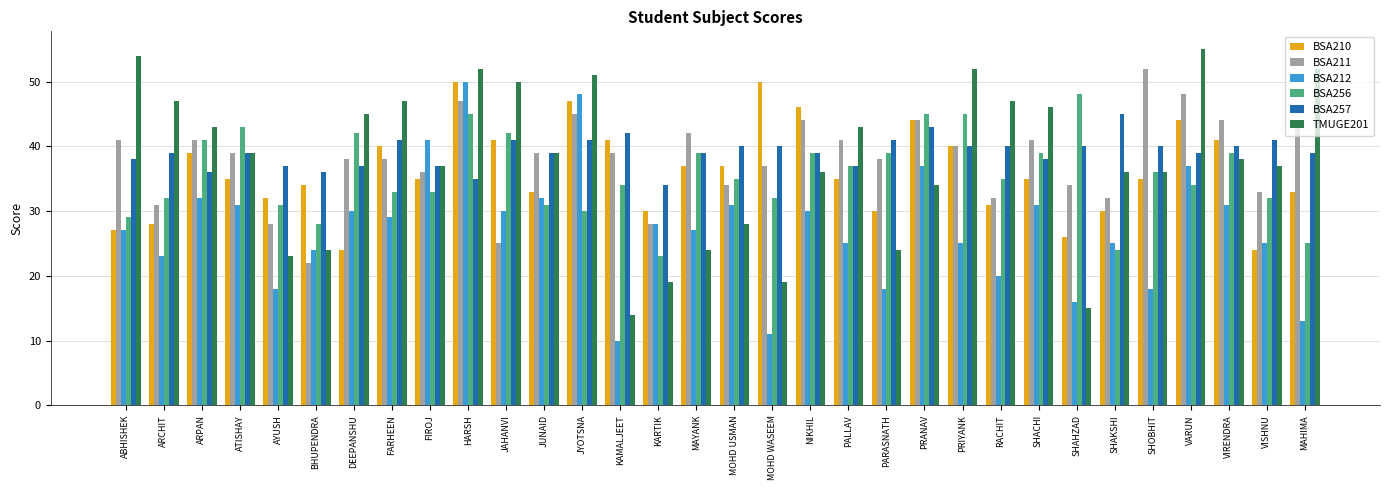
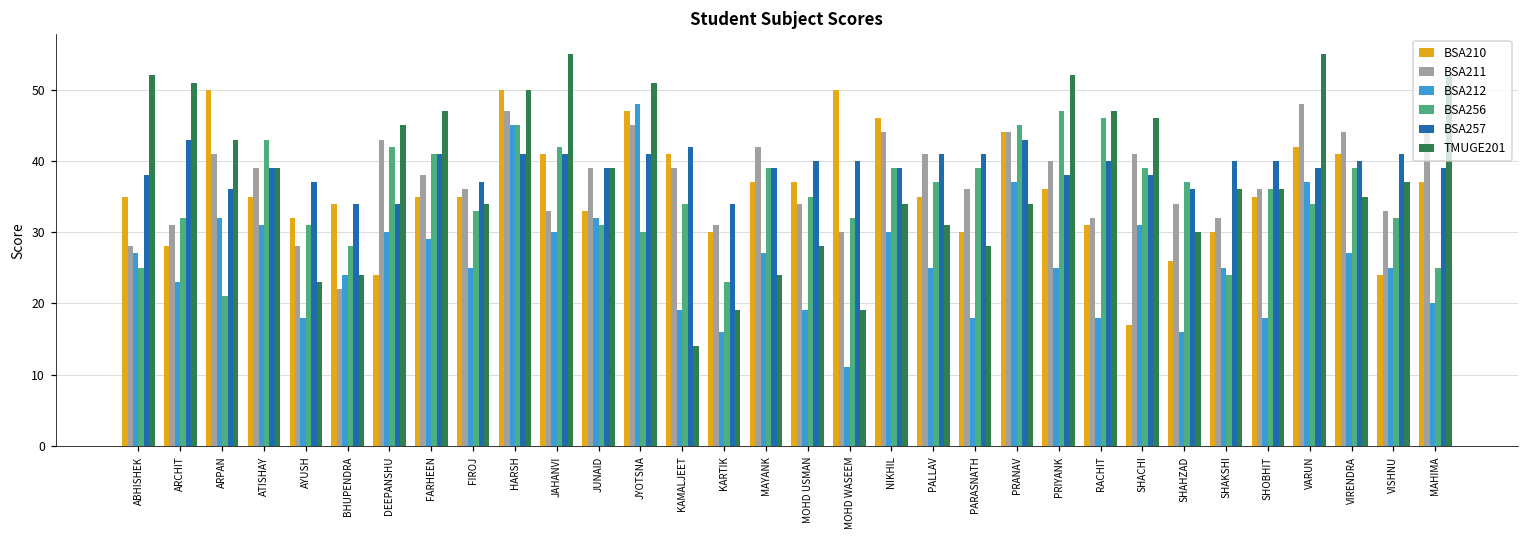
  {
    "BSA210": {
-     "ABHISHEK": 27,
+     "ABHISHEK": 35,
      "ARCHIT": 28,
-     "ARPAN": 39,
+     "ARPAN": 50,
      "ATISHAY": 35,
      "AYUSH": 32,
      "BHUPENDRA": 34,
      "DEEPANSHU": 24,
-     "FARHEEN": 40,
+     "FARHEEN": 35,
      "FIROJ": 35,
      "HARSH": 50,
      "JAHANVI": 41,
      "JUNAID": 33,
      "JYOTSNA": 47,
      "KAMALJEET": 41,
      "KARTIK": 30,
      "MAYANK": 37,
      "MOHD USMAN": 37,
      "MOHD WASEEM": 50,
      "NIKHIL": 46,
      "PALLAV": 35,
      "PARASNATH": 30,
      "PRANAV": 44,
-     "PRIYANK": 40,
+     "PRIYANK": 36,
      "RACHIT": 31,
-     "SHACHI": 35,
+     "SHACHI": 17,
      "SHAHZAD": 26,
      "SHAKSHI": 30,
      "SHOBHIT": 35,
-     "VARUN": 44,
+     "VARUN": 42,
      "VIRENDRA": 41,
      "VISHNU": 24,
-     "MAHIMA": 33
+     "MAHIMA": 37
    },
    "BSA211": {
-     "ABHISHEK": 41,
+     "ABHISHEK": 28,
      "ARCHIT": 31,
      "ARPAN": 41,
      "ATISHAY": 39,
      "AYUSH": 28,
      "BHUPENDRA": 22,
-     "DEEPANSHU": 38,
+     "DEEPANSHU": 43,
      "FARHEEN": 38,
      "FIROJ": 36,
      "HARSH": 47,
-     "JAHANVI": 25,
+     "JAHANVI": 33,
      "JUNAID": 39,
      "JYOTSNA": 45,
      "KAMALJEET": 39,
-     "KARTIK": 28,
+     "KARTIK": 31,
      "MAYANK": 42,
      "MOHD USMAN": 34,
-     "MOHD WASEEM": 37,
+     "MOHD WASEEM": 30,
      "NIKHIL": 44,
      "PALLAV": 41,
-     "PARASNATH": 38,
+     "PARASNATH": 36,
      "PRANAV": 44,
      "PRIYANK": 40,
      "RACHIT": 32,
      "SHACHI": 41,
      "SHAHZAD": 34,
      "SHAKSHI": 32,
-     "SHOBHIT": 52,
+     "SHOBHIT": 36,
      "VARUN": 48,
      "VIRENDRA": 44,
      "VISHNU": 33
    },
    "BSA212": {
      "ABHISHEK": 27,
      "ARCHIT": 23,
      "ARPAN": 32,
      "ATISHAY": 31,
      "AYUSH": 18,
      "BHUPENDRA": 24,
      "DEEPANSHU": 30,
      "FARHEEN": 29,
-     "FIROJ": 41,
-     "HARSH": 50,
+     "FIROJ": 25,
+     "HARSH": 45,
      "JAHANVI": 30,
      "JUNAID": 32,
      "JYOTSNA": 48,
-     "KAMALJEET": 10,
-     "KARTIK": 28,
+     "KAMALJEET": 19,
+     "KARTIK": 16,
      "MAYANK": 27,
-     "MOHD USMAN": 31,
+     "MOHD USMAN": 19,
      "MOHD WASEEM": 11,
      "NIKHIL": 30,
      "PALLAV": 25,
      "PARASNATH": 18,
      "PRANAV": 37,
      "PRIYANK": 25,
-     "RACHIT": 20,
+     "RACHIT": 18,
      "SHACHI": 31,
      "SHAHZAD": 16,
      "SHAKSHI": 25,
      "SHOBHIT": 18,
      "VARUN": 37,
-     "VIRENDRA": 31,
+     "VIRENDRA": 27,
      "VISHNU": 25,
-     "MAHIMA": 13
+     "MAHIMA": 20
    },
    "BSA256": {
-     "ABHISHEK": 29,
+     "ABHISHEK": 25,
      "ARCHIT": 32,
-     "ARPAN": 41,
+     "ARPAN": 21,
      "ATISHAY": 43,
      "AYUSH": 31,
      "BHUPENDRA": 28,
      "DEEPANSHU": 42,
-     "FARHEEN": 33,
+     "FARHEEN": 41,
      "FIROJ": 33,
      "HARSH": 45,
      "JAHANVI": 42,
      "JUNAID": 31,
      "JYOTSNA": 30,
      "KAMALJEET": 34,
      "KARTIK": 23,
      "MAYANK": 39,
      "MOHD USMAN": 35,
      "MOHD WASEEM": 32,
      "NIKHIL": 39,
      "PALLAV": 37,
      "PARASNATH": 39,
      "PRANAV": 45,
-     "PRIYANK": 45,
-     "RACHIT": 35,
+     "PRIYANK": 47,
+     "RACHIT": 46,
      "SHACHI": 39,
-     "SHAHZAD": 48,
+     "SHAHZAD": 37,
      "SHAKSHI": 24,
      "SHOBHIT": 36,
      "VARUN": 34,
      "VIRENDRA": 39,
      "VISHNU": 32,
      "MAHIMA": 25
    },
    "BSA257": {
      "ABHISHEK": 38,
-     "ARCHIT": 39,
+     "ARCHIT": 43,
      "ARPAN": 36,
      "ATISHAY": 39,
      "AYUSH": 37,
-     "BHUPENDRA": 36,
-     "DEEPANSHU": 37,
+     "BHUPENDRA": 34,
+     "DEEPANSHU": 34,
      "FARHEEN": 41,
      "FIROJ": 37,
-     "HARSH": 35,
+     "HARSH": 41,
      "JAHANVI": 41,
      "JUNAID": 39,
      "JYOTSNA": 41,
      "KAMALJEET": 42,
      "KARTIK": 34,
      "MAYANK": 39,
      "MOHD USMAN": 40,
      "MOHD WASEEM": 40,
      "NIKHIL": 39,
-     "PALLAV": 37,
+     "PALLAV": 41,
      "PARASNATH": 41,
      "PRANAV": 43,
-     "PRIYANK": 40,
+     "PRIYANK": 38,
      "RACHIT": 40,
      "SHACHI": 38,
-     "SHAHZAD": 40,
-     "SHAKSHI": 45,
+     "SHAHZAD": 36,
+     "SHAKSHI": 40,
      "SHOBHIT": 40,
      "VARUN": 39,
      "VIRENDRA": 40,
      "VISHNU": 41,
      "MAHIMA": 39
    },
    "TMUGE201": {
-     "ABHISHEK": 54,
-     "ARCHIT": 47,
+     "ABHISHEK": 52,
+     "ARCHIT": 51,
      "ARPAN": 43,
      "ATISHAY": 39,
      "AYUSH": 23,
      "BHUPENDRA": 24,
      "DEEPANSHU": 45,
      "FARHEEN": 47,
-     "FIROJ": 37,
-     "HARSH": 52,
-     "JAHANVI": 50,
+     "FIROJ": 34,
+     "HARSH": 50,
+     "JAHANVI": 55,
      "JUNAID": 39,
      "JYOTSNA": 51,
      "KAMALJEET": 14,
      "KARTIK": 19,
      "MAYANK": 24,
      "MOHD USMAN": 28,
      "MOHD WASEEM": 19,
-     "NIKHIL": 36,
-     "PALLAV": 43,
-     "PARASNATH": 24,
+     "NIKHIL": 34,
+     "PALLAV": 31,
+     "PARASNATH": 28,
      "PRANAV": 34,
      "PRIYANK": 52,
      "RACHIT": 47,
      "SHACHI": 46,
-     "SHAHZAD": 15,
+     "SHAHZAD": 30,
      "SHAKSHI": 36,
      "SHOBHIT": 36,
      "VARUN": 55,
-     "VIRENDRA": 38,
+     "VIRENDRA": 35,
      "VISHNU": 37
    }
  }
